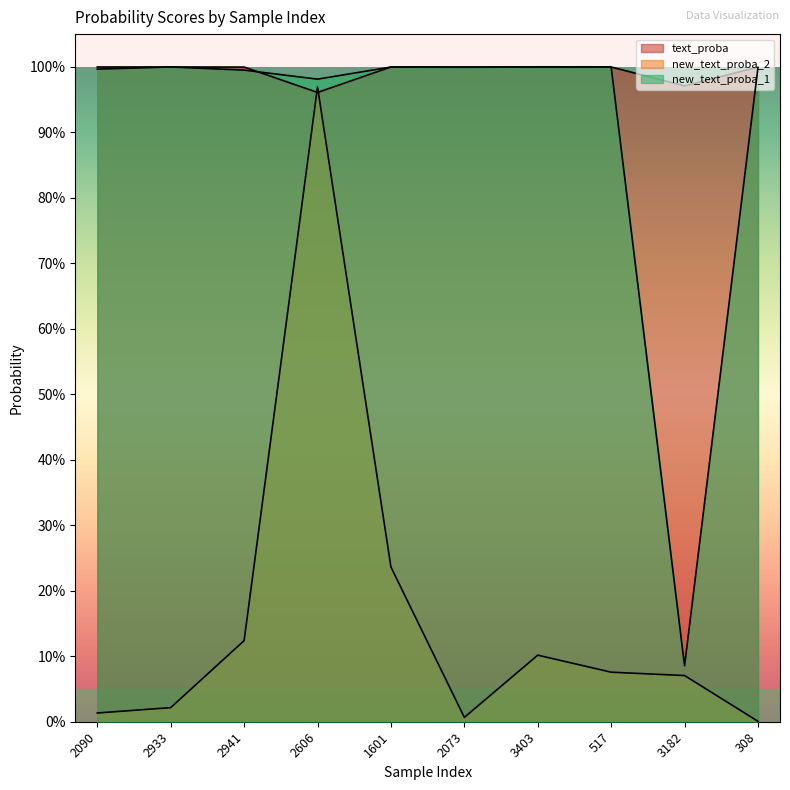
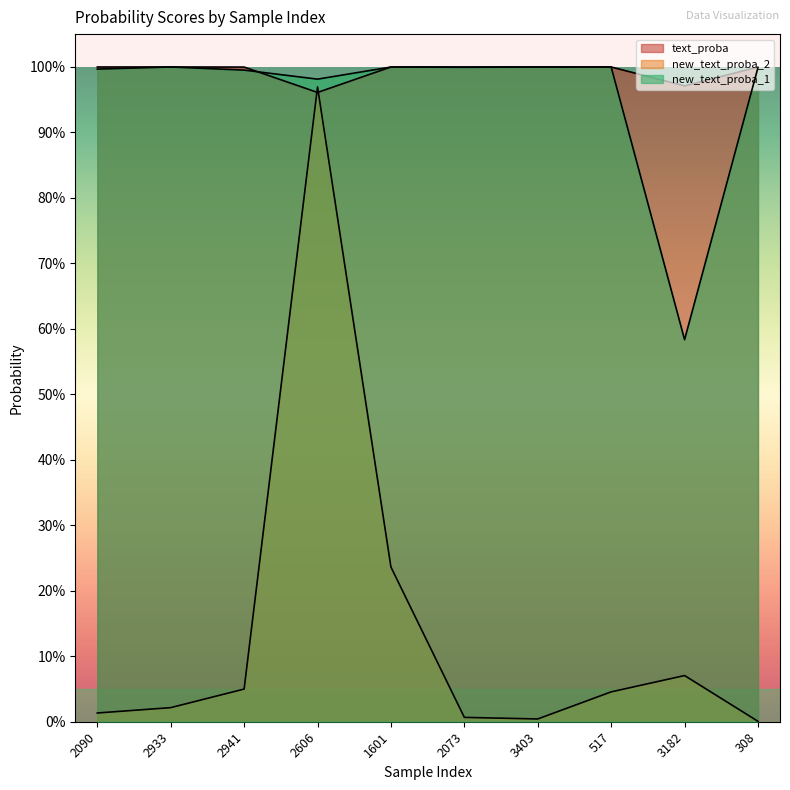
  {
    "text_proba": {
      "2941": "100%",
      "2606": "96%"
    },
    "new_text_proba_2": {
      "2090": "1%",
      "2933": "2%",
-     "2941": "12%",
+     "2941": "5%",
      "2606": "97%",
      "1601": "24%",
      "2073": "1%",
-     "3403": "10%",
-     "517": "8%",
+     "3403": "0%",
+     "517": "5%",
      "3182": "7%",
      "308": "0%"
    },
    "new_text_proba_1": {
      "2941": "100%",
      "2606": "98%",
-     "3182": "9%"
+     "3182": "58%"
    }
  }
